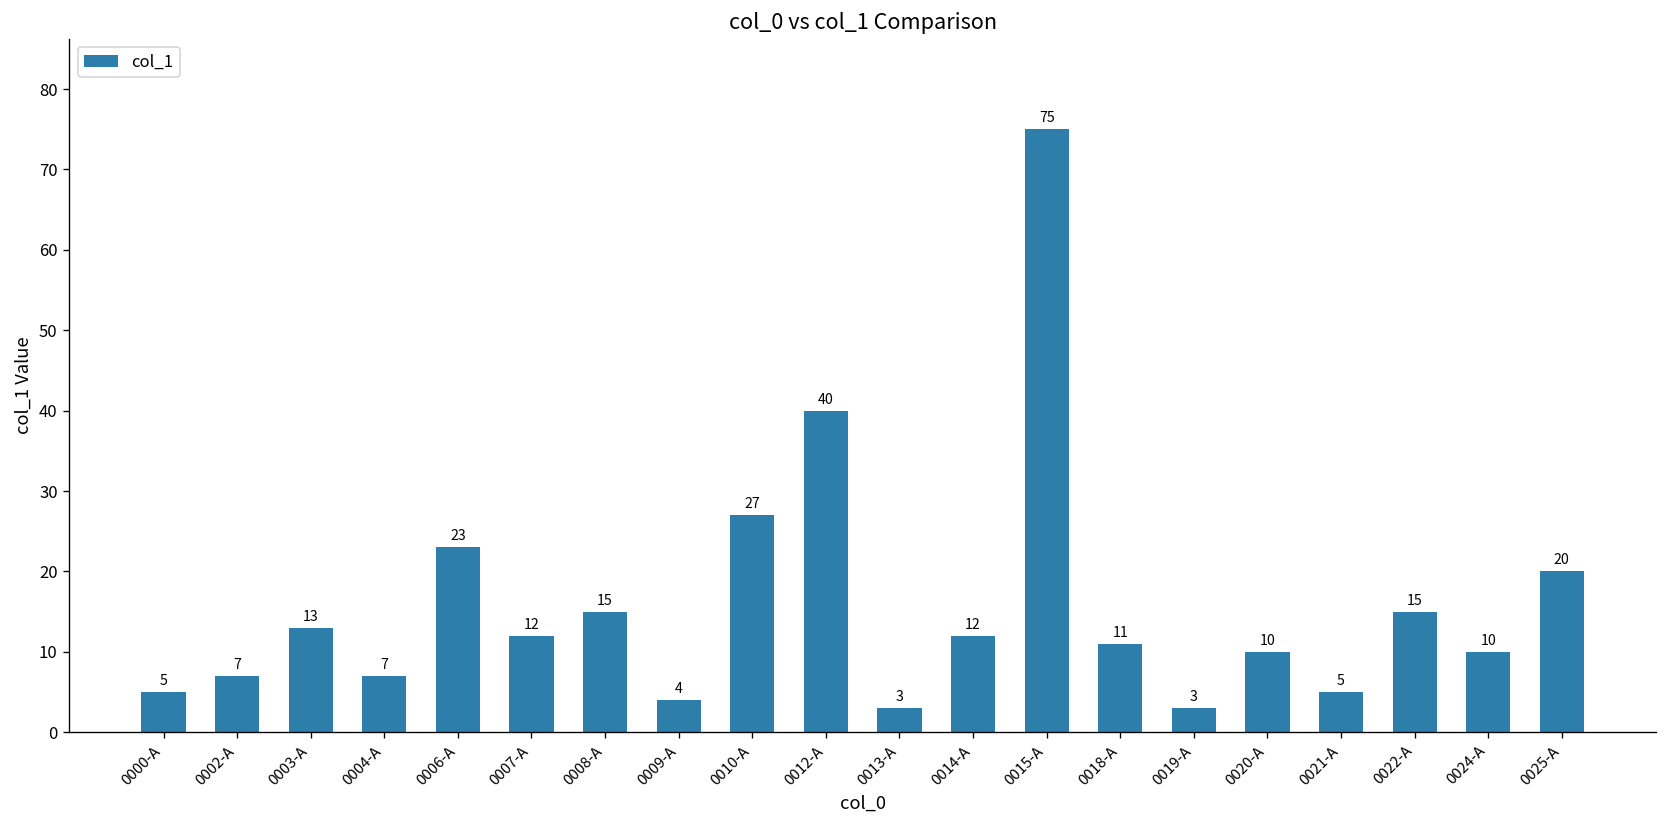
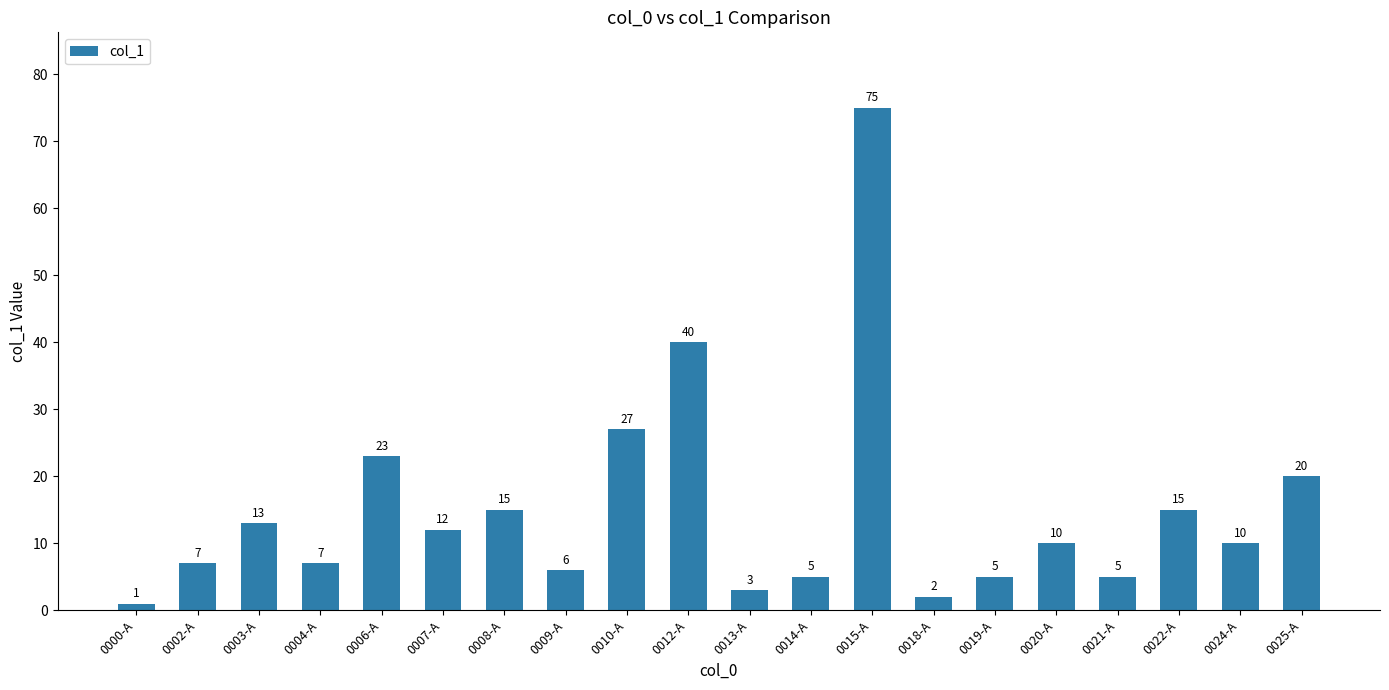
  {
-   "0000-A": 5,
+   "0000-A": 1,
    "0002-A": 7,
    "0003-A": 13,
    "0004-A": 7,
    "0006-A": 23,
    "0007-A": 12,
    "0008-A": 15,
-   "0009-A": 4,
+   "0009-A": 6,
    "0010-A": 27,
    "0012-A": 40,
    "0013-A": 3,
-   "0014-A": 12,
+   "0014-A": 5,
    "0015-A": 75,
-   "0018-A": 11,
-   "0019-A": 3,
+   "0018-A": 2,
+   "0019-A": 5,
    "0020-A": 10,
    "0021-A": 5,
    "0022-A": 15,
    "0024-A": 10,
    "0025-A": 20
  }
